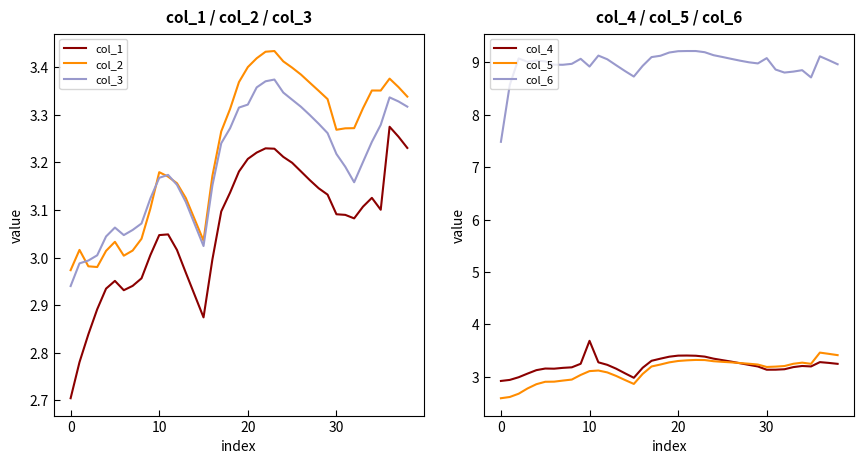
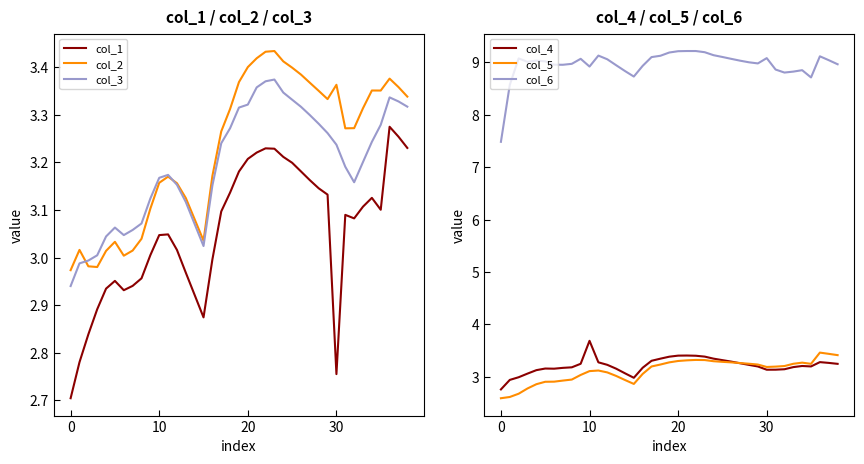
  {
    "col_1 / col_2 / col_3": {
      "col_1": {
        "0": 2.70,
        "10": 3.05,
        "20": 3.21,
-       "30": 3.09
+       "30": 2.75
      },
      "col_2": {
        "0": 2.97,
-       "10": 3.18,
+       "10": 3.16,
        "20": 3.40,
-       "30": 3.27
+       "30": 3.36
      },
      "col_3": {
        "0": 2.94,
        "10": 3.17,
        "20": 3.32,
-       "30": 3.22
+       "30": 3.24
      }
    },
    "col_4 / col_5 / col_6": {
      "col_4": {
-       "0": 2.9,
+       "0": 2.8,
        "10": 3.7,
        "20": 3.4,
        "30": 3.1
      },
      "col_5": {
        "0": 2.6,
        "10": 3.1,
        "20": 3.3,
        "30": 3.2
      },
      "col_6": {
        "0": 7.5,
        "10": 8.9,
        "20": 9.2,
        "30": 9.1
      }
    }
  }
